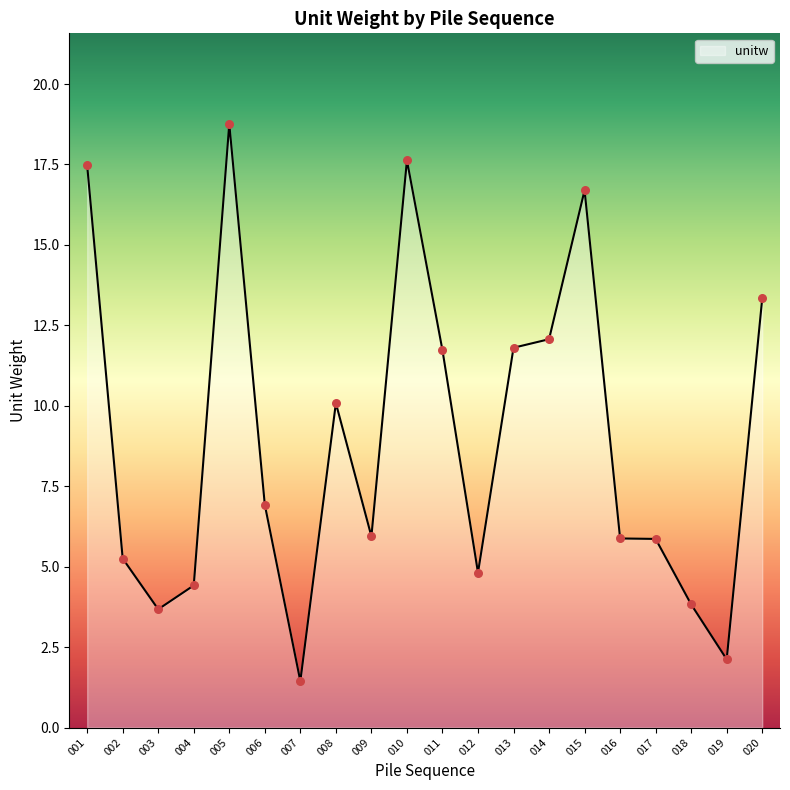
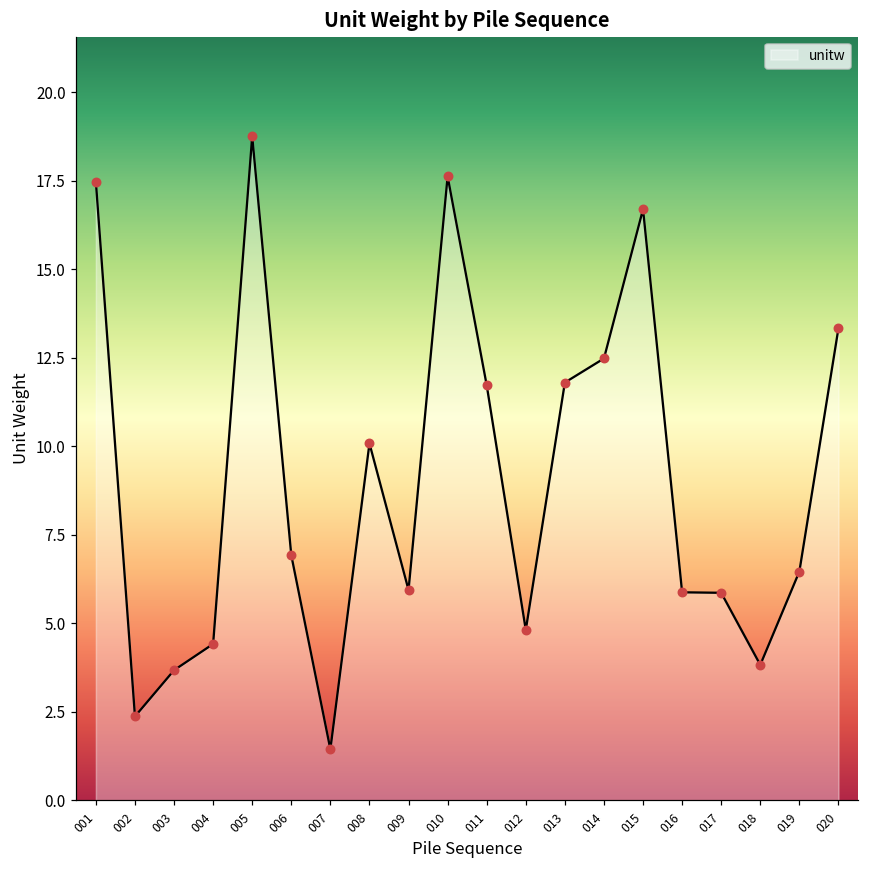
  {
    "001": 17.5,
-   "002": 5.3,
+   "002": 2.4,
    "003": 3.7,
    "004": 4.4,
    "005": 18.8,
    "006": 6.9,
    "007": 1.4,
    "008": 10.1,
    "009": 5.9,
    "010": 17.6,
    "011": 11.7,
    "012": 4.8,
    "013": 11.8,
-   "014": 12.1,
+   "014": 12.5,
    "015": 16.7,
    "016": 5.9,
    "017": 5.9,
    "018": 3.8,
-   "019": 2.1,
+   "019": 6.5,
    "020": 13.3
  }
